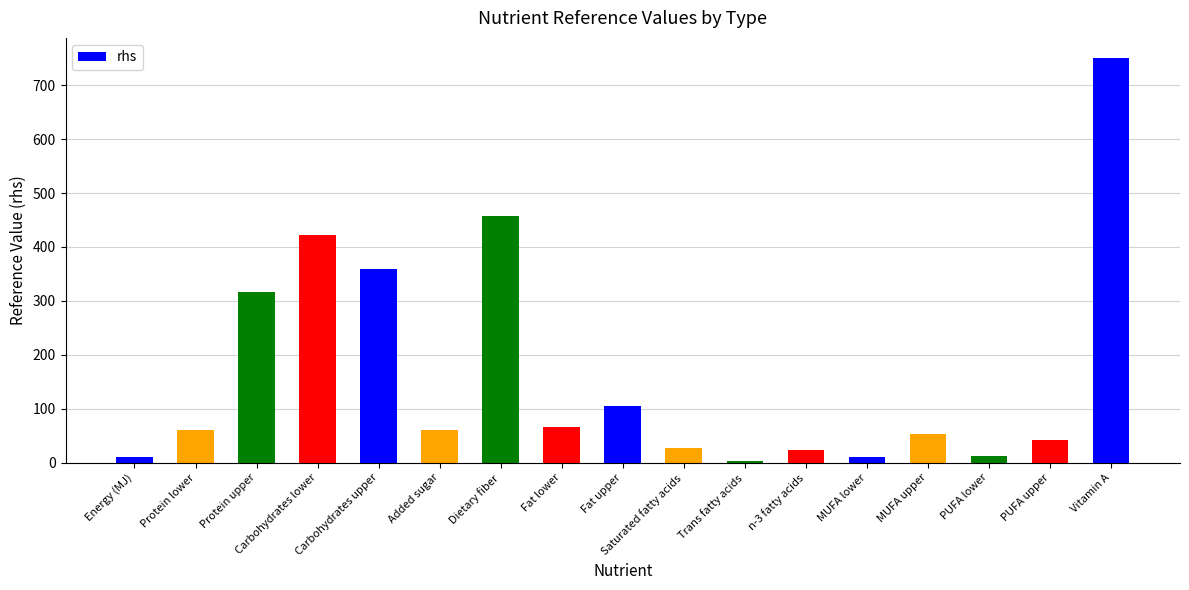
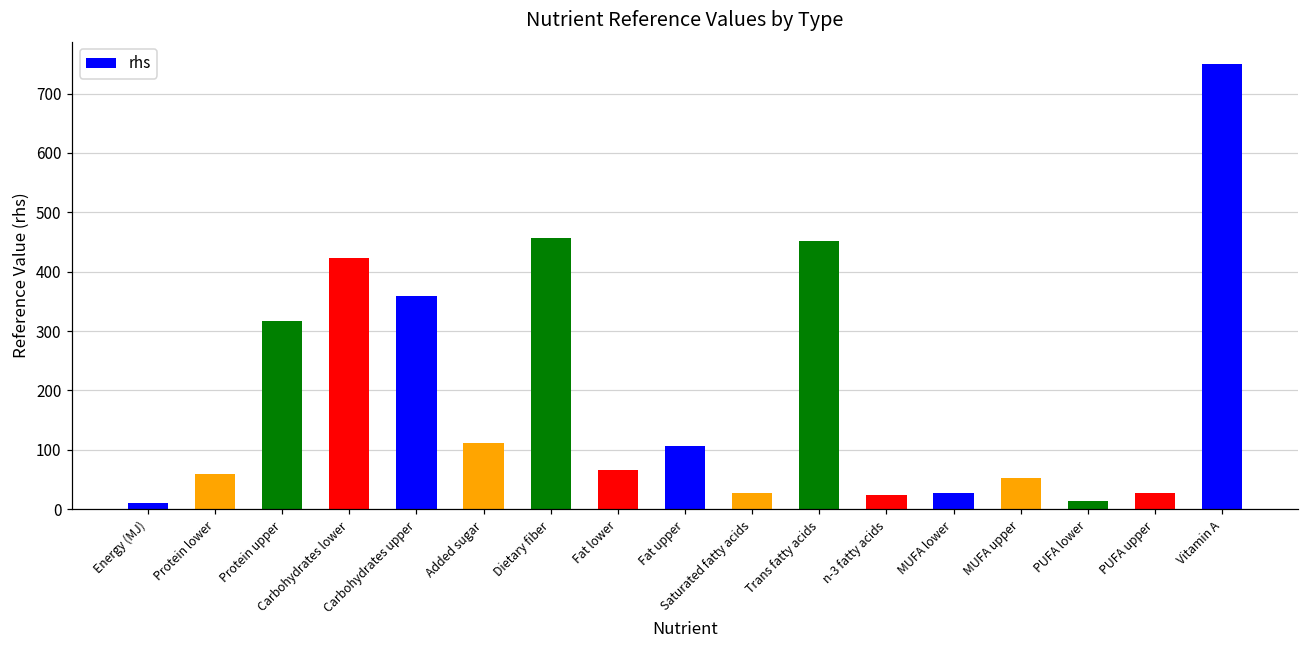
  {
    "Energy (MJ)": 10,
    "Protein lower": 60,
    "Protein upper": 320,
    "Carbohydrates lower": 420,
    "Carbohydrates upper": 360,
-   "Added sugar": 60,
+   "Added sugar": 110,
    "Dietary fiber": 460,
    "Fat lower": 70,
    "Fat upper": 110,
    "Saturated fatty acids": 30,
-   "Trans fatty acids": 0,
+   "Trans fatty acids": 450,
    "n-3 fatty acids": 20,
-   "MUFA lower": 10,
+   "MUFA lower": 30,
    "MUFA upper": 50,
    "PUFA lower": 10,
-   "PUFA upper": 40,
+   "PUFA upper": 30,
    "Vitamin A": 750
  }
